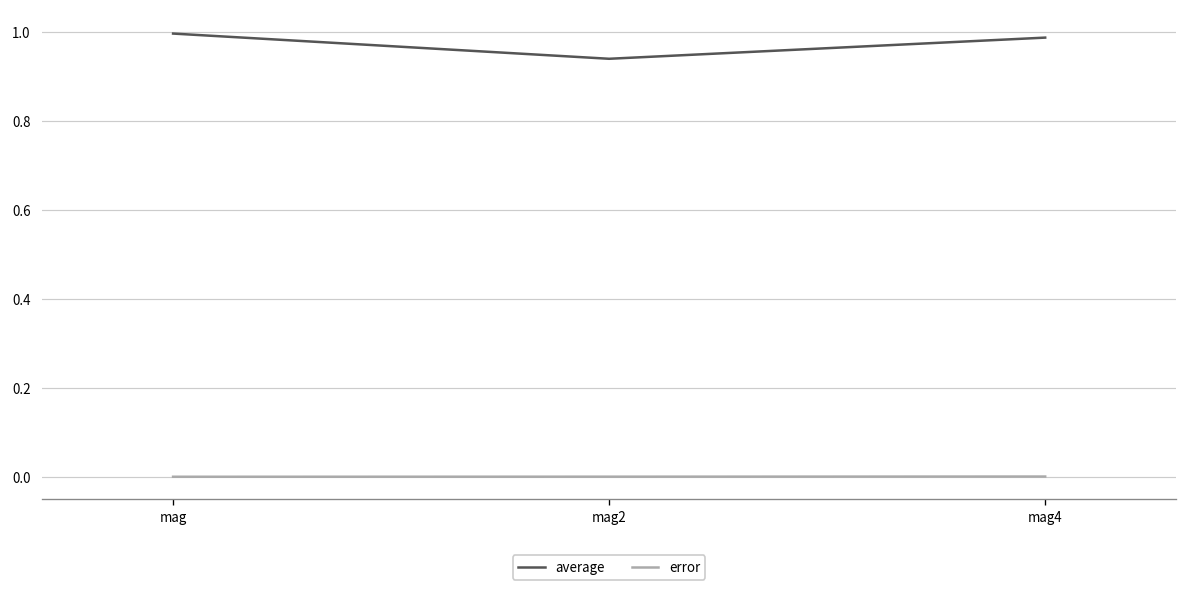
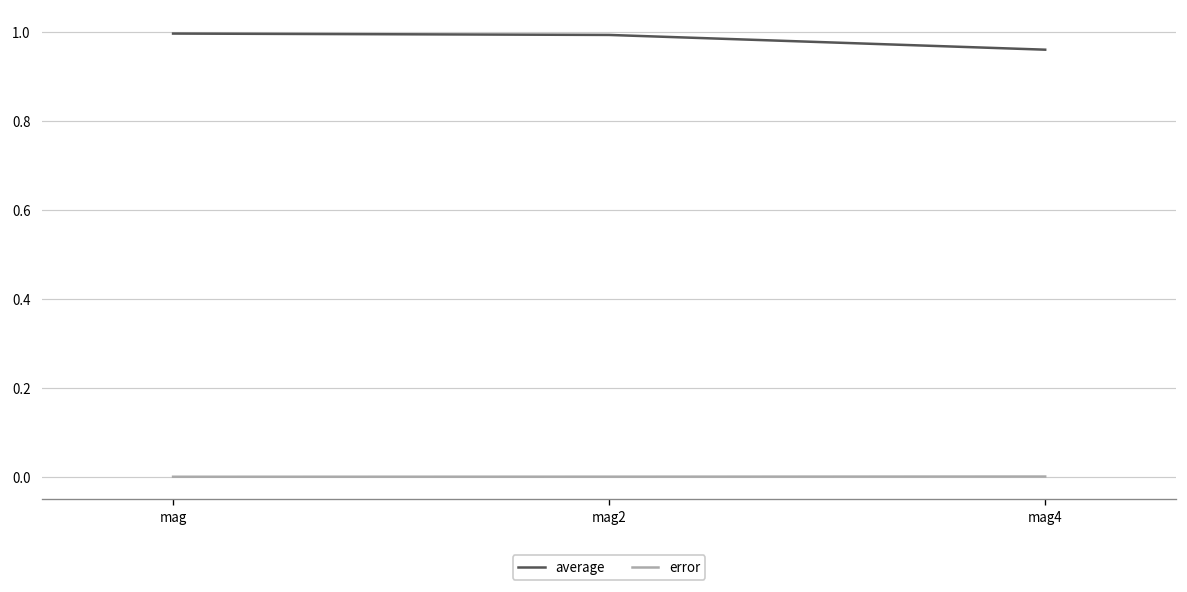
  {
    "average": {
      "mag": 1.00,
-     "mag2": 0.94,
-     "mag4": 0.99
+     "mag2": 0.99,
+     "mag4": 0.96
    },
    "error": {
      "mag": 0.00,
      "mag2": 0.00,
      "mag4": 0.00
    }
  }
